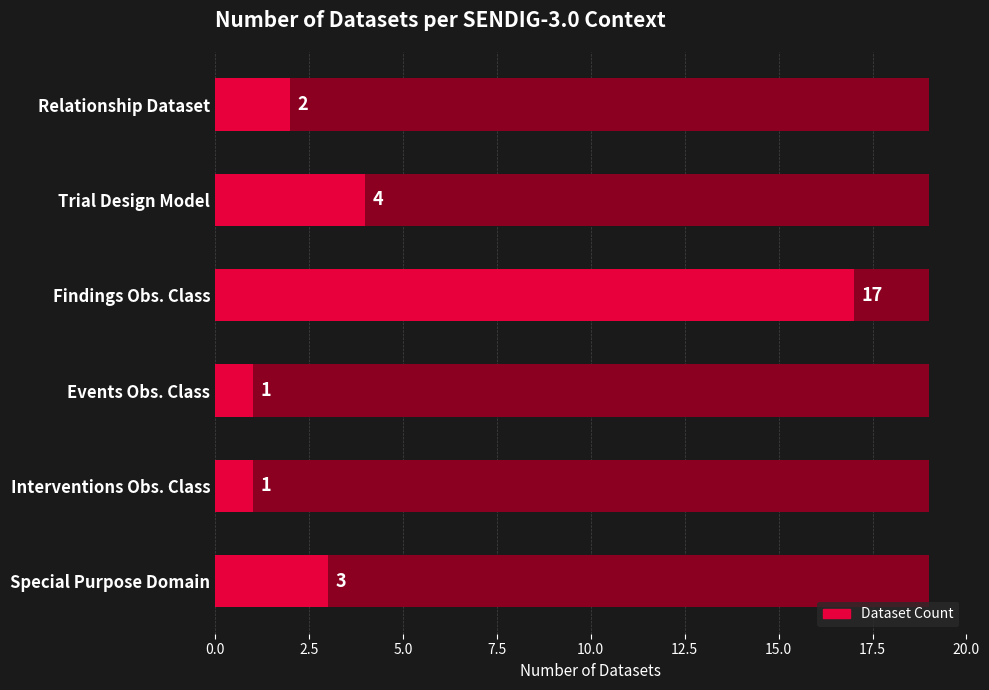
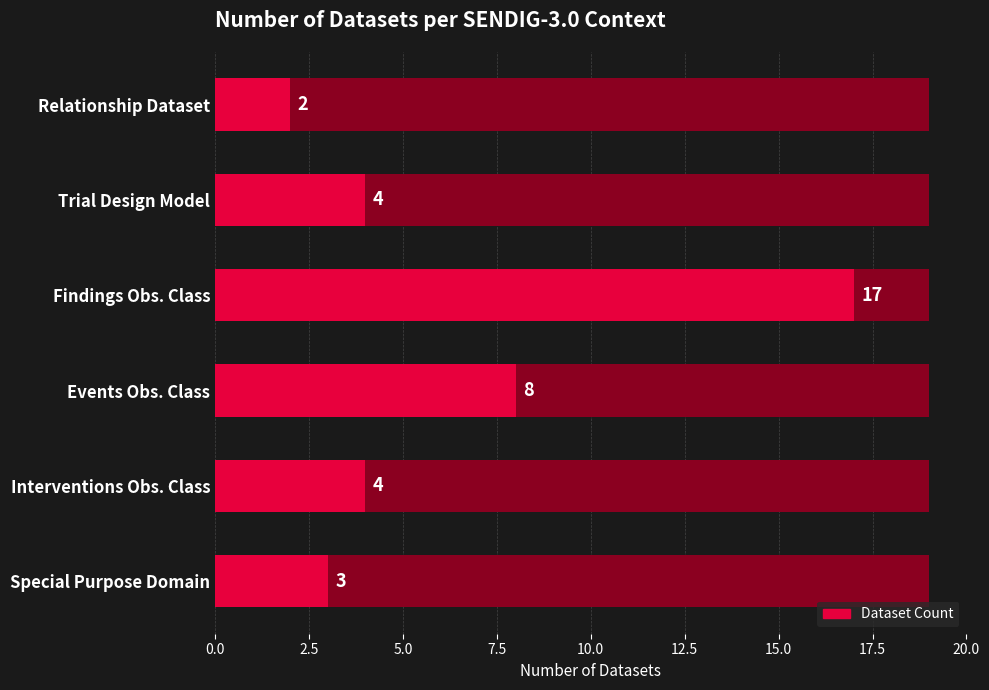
  {
    "Dataset Count": {
-     "Events Obs. Class": 1,
-     "Interventions Obs. Class": 1
+     "Events Obs. Class": 8,
+     "Interventions Obs. Class": 4
    }
  }
